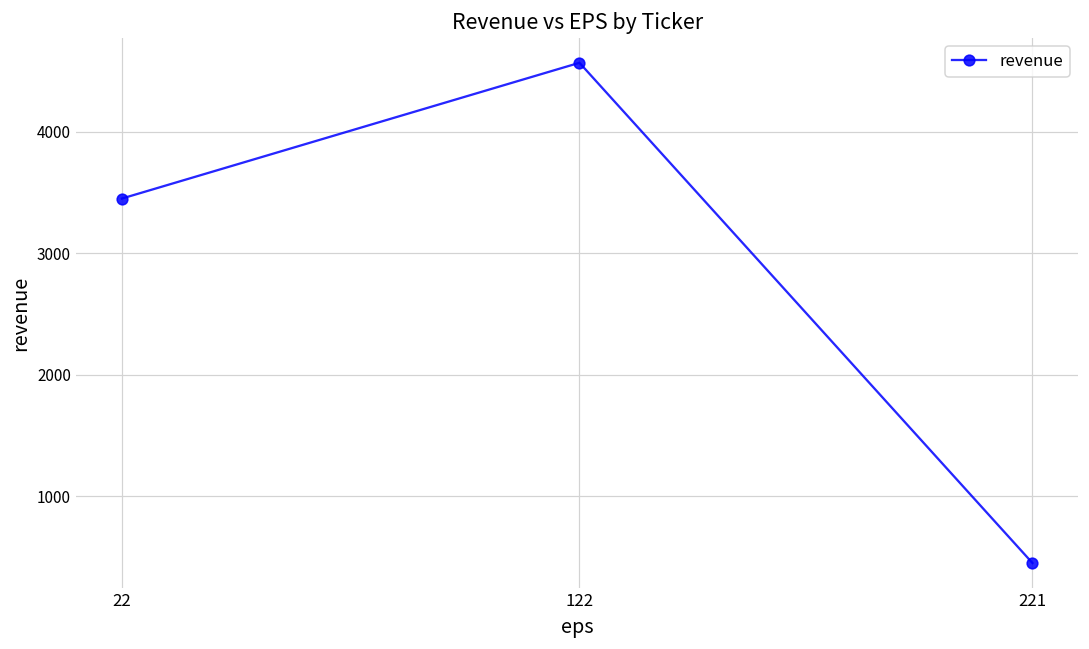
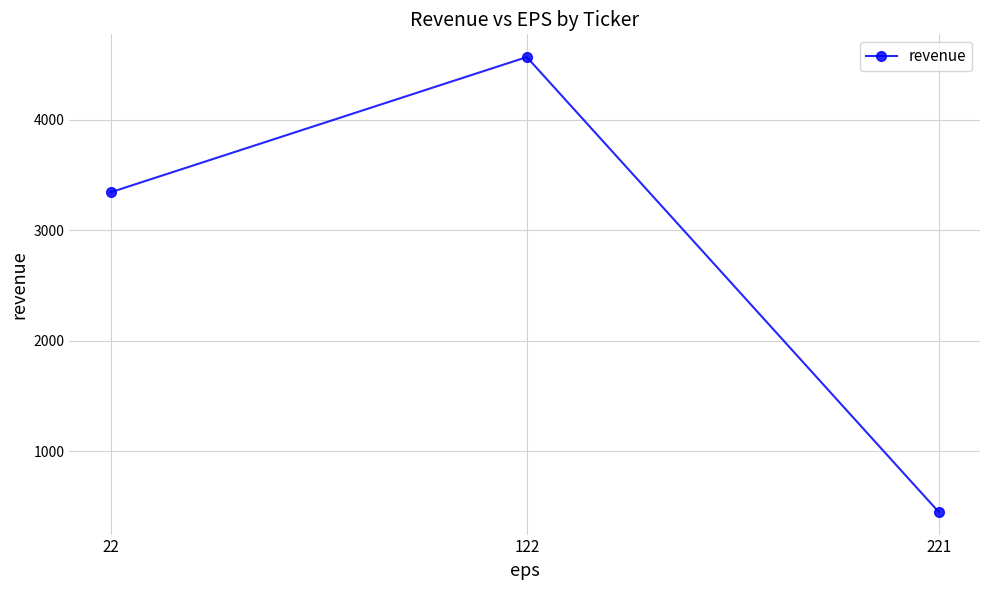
  {
-   "22": 3450,
+   "22": 3340,
    "122": 4570,
    "221": 450
  }
